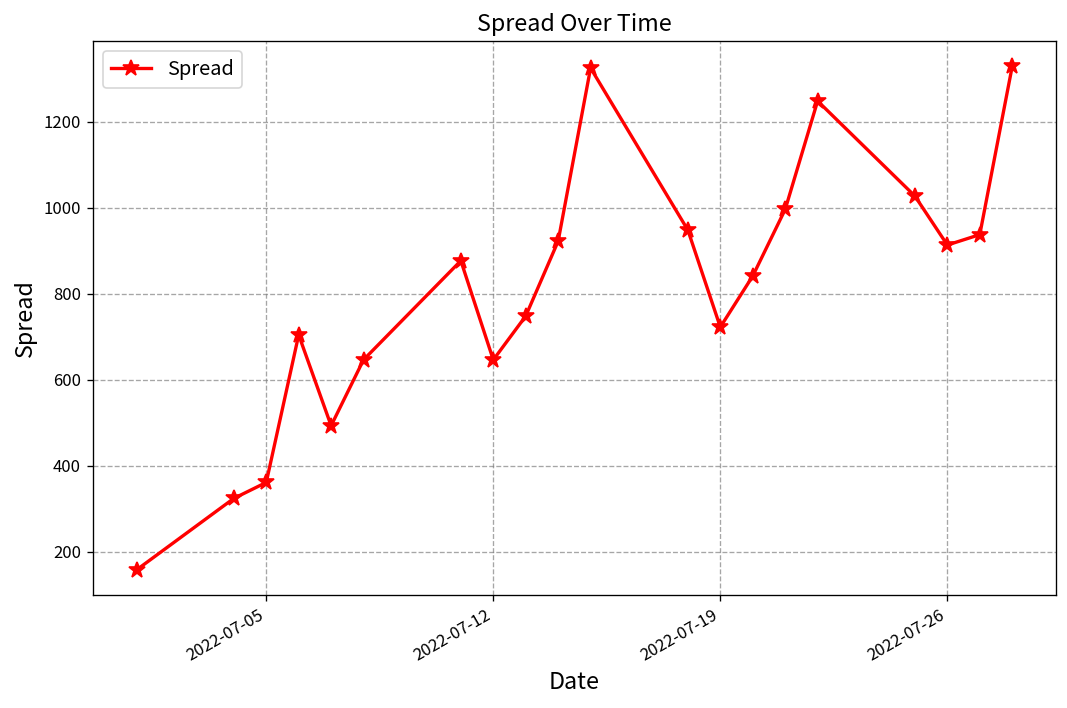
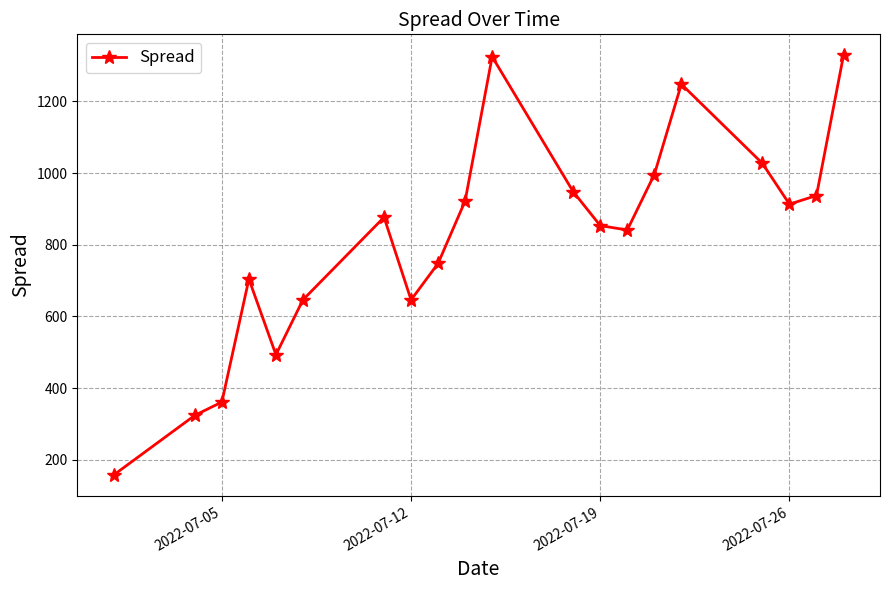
  {
    "2022-07-05": 360,
    "2022-07-12": 650,
-   "2022-07-19": 720,
+   "2022-07-19": 850,
    "2022-07-26": 910
  }
